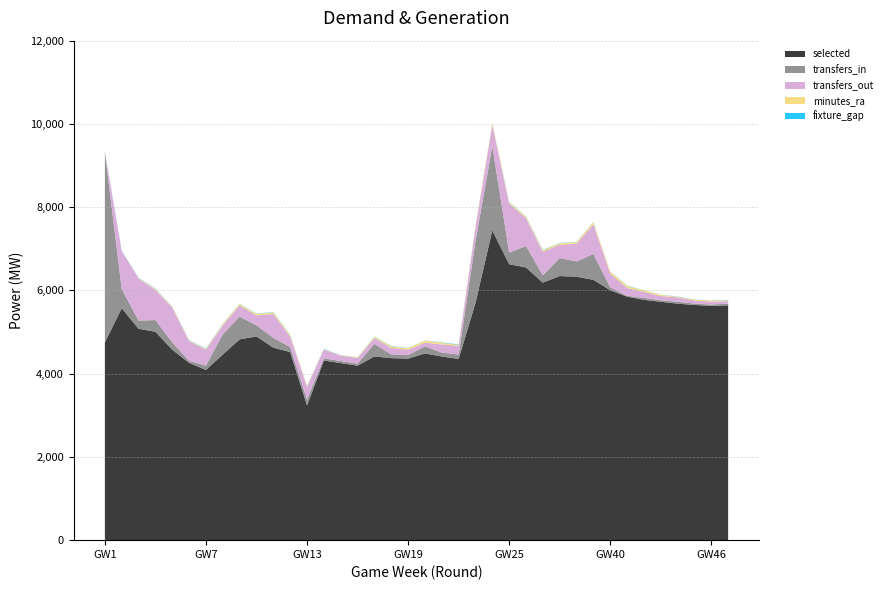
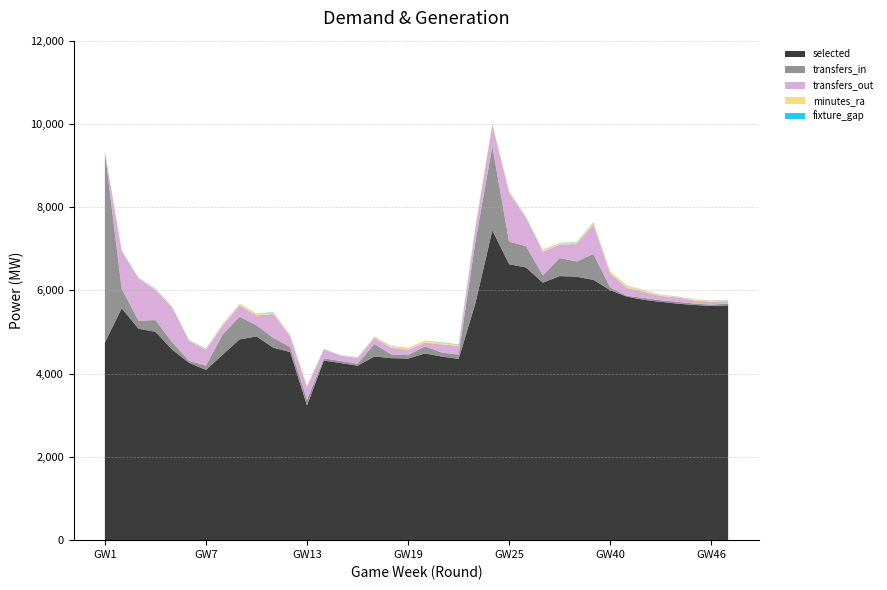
  {
    "selected": {
      "GW1": "4,800",
      "GW7": "4,100",
      "GW13": "3,200",
      "GW19": "4,400",
      "GW25": "6,600",
      "GW40": "6,000"
    },
    "transfers_in": {
      "GW7": "100",
      "GW13": "100",
      "GW19": "100",
-     "GW25": "300",
+     "GW25": "500",
      "GW40": "100"
    }
  }
